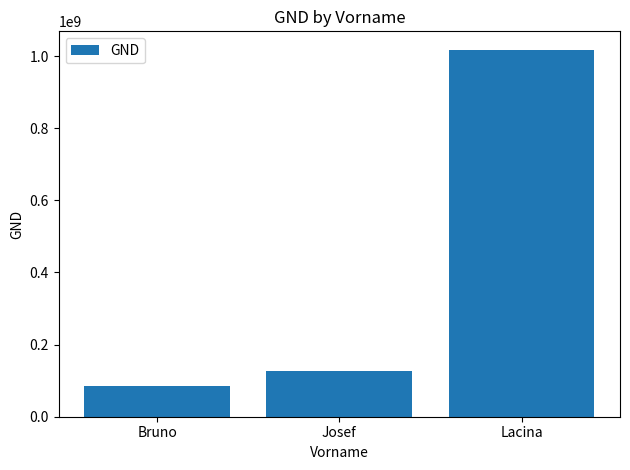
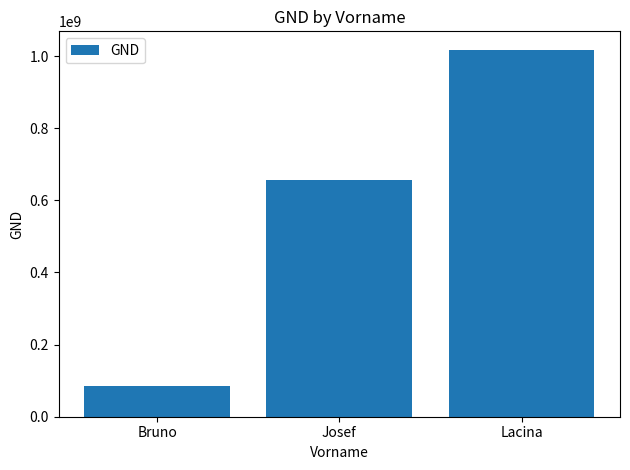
  {
    "Bruno": 90000000,
-   "Josef": 130000000,
+   "Josef": 660000000,
    "Lacina": 1020000000
  }
